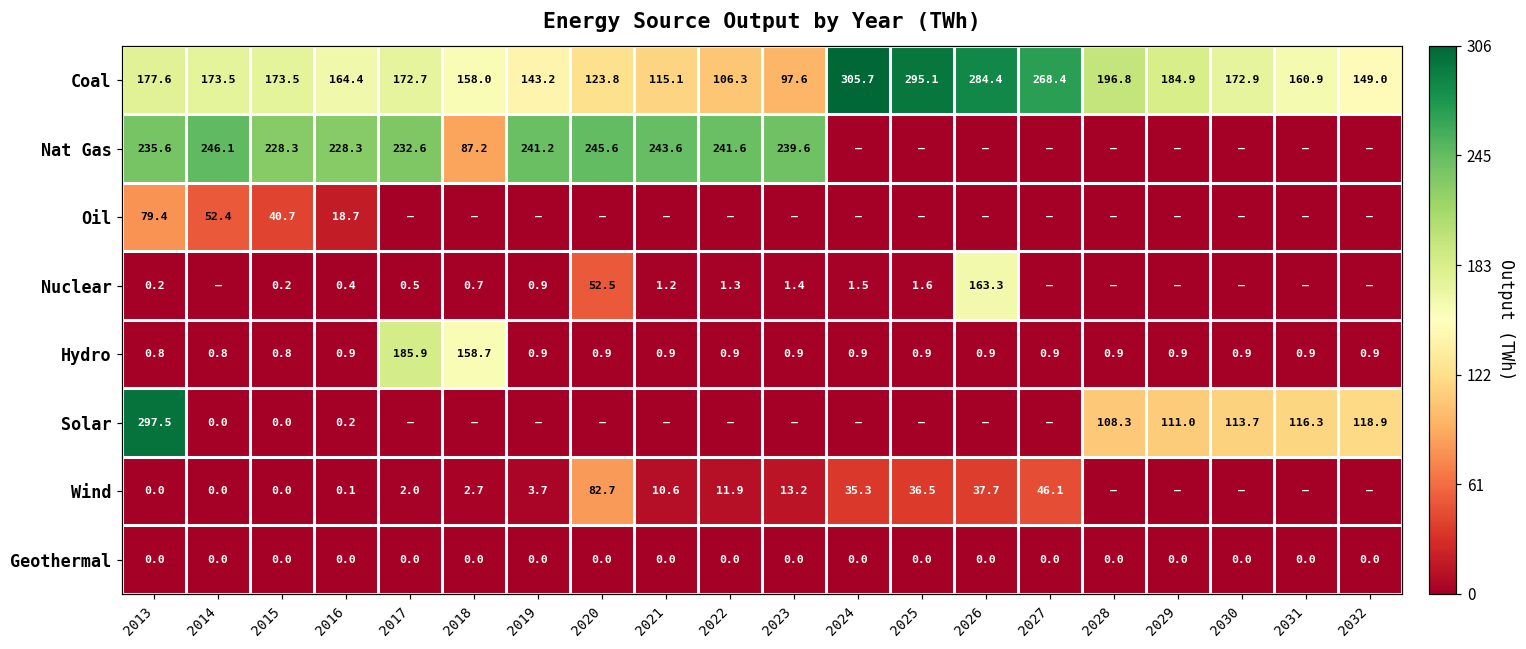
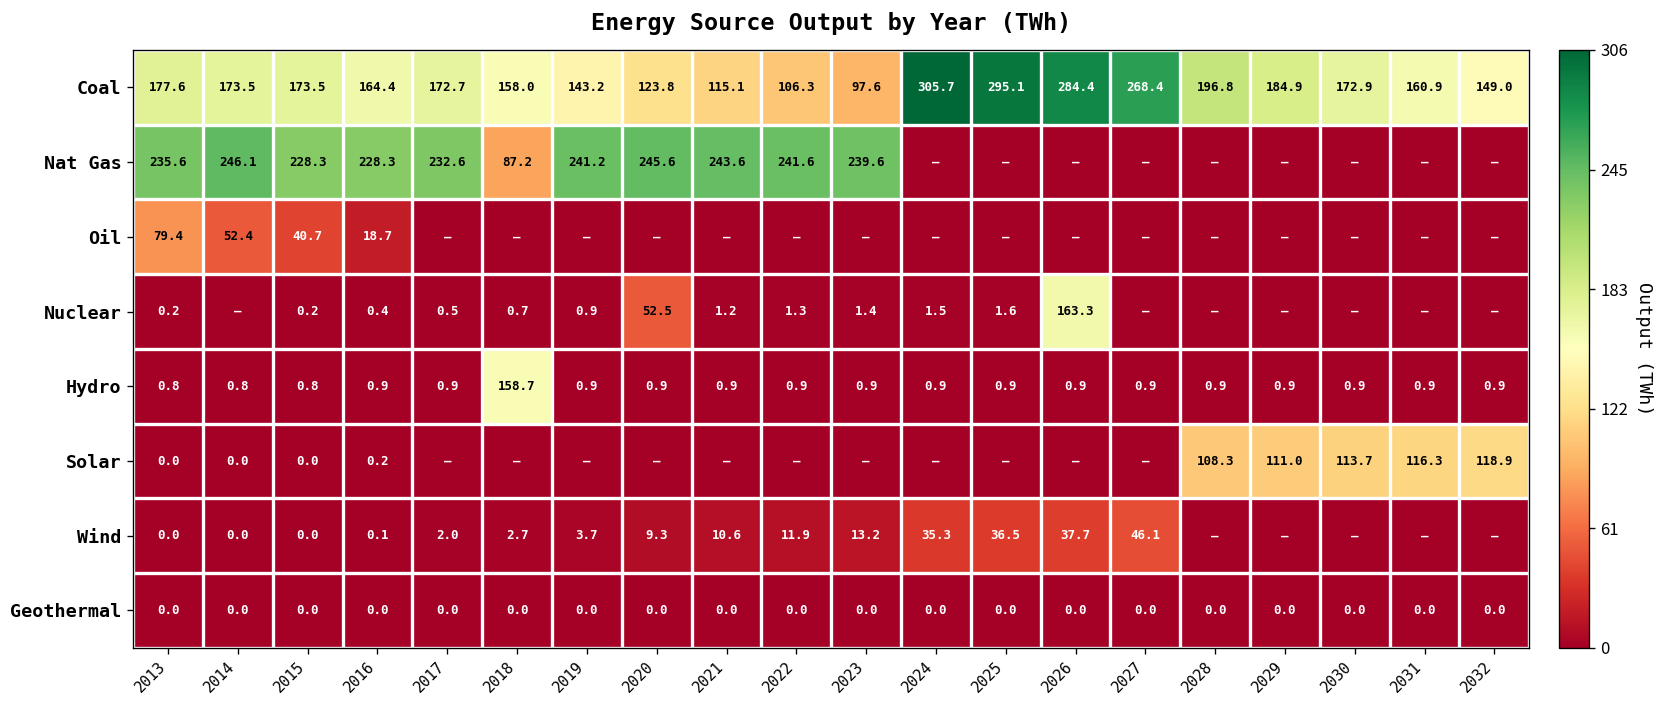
  {
    "Coal": {
      "2013": 177.6,
      "2014": 173.5,
      "2015": 173.5,
      "2016": 164.4,
      "2017": 172.7,
      "2018": 158.0,
      "2019": 143.2,
      "2020": 123.8,
      "2021": 115.1,
      "2022": 106.3,
      "2023": 97.6,
      "2024": 305.7,
      "2025": 295.1,
      "2026": 284.4,
      "2027": 268.4,
      "2028": 196.8,
      "2029": 184.9,
      "2030": 172.9,
      "2031": 160.9,
      "2032": 149.0
    },
    "Nat Gas": {
      "2013": 235.6,
      "2014": 246.1,
      "2015": 228.3,
      "2016": 228.3,
      "2017": 232.6,
      "2018": 87.2,
      "2019": 241.2,
      "2020": 245.6,
      "2021": 243.6,
      "2022": 241.6,
      "2023": 239.6
    },
    "Oil": {
      "2013": 79.4,
      "2014": 52.4,
      "2015": 40.7,
      "2016": 18.7
    },
    "Nuclear": {
      "2013": 0.2,
      "2015": 0.2,
      "2016": 0.4,
      "2017": 0.5,
      "2018": 0.7,
      "2019": 0.9,
      "2020": 52.5,
      "2021": 1.2,
      "2022": 1.3,
      "2023": 1.4,
      "2024": 1.5,
      "2025": 1.6,
      "2026": 163.3
    },
    "Hydro": {
      "2013": 0.8,
      "2014": 0.8,
      "2015": 0.8,
      "2016": 0.9,
-     "2017": 185.9,
+     "2017": 0.9,
      "2018": 158.7,
      "2019": 0.9,
      "2020": 0.9,
      "2021": 0.9,
      "2022": 0.9,
      "2023": 0.9,
      "2024": 0.9,
      "2025": 0.9,
      "2026": 0.9,
      "2027": 0.9,
      "2028": 0.9,
      "2029": 0.9,
      "2030": 0.9,
      "2031": 0.9,
      "2032": 0.9
    },
    "Solar": {
-     "2013": 297.5,
+     "2013": 0.0,
      "2014": 0.0,
      "2015": 0.0,
      "2016": 0.2,
      "2028": 108.3,
      "2029": 111.0,
      "2030": 113.7,
      "2031": 116.3,
      "2032": 118.9
    },
    "Wind": {
      "2013": 0.0,
      "2014": 0.0,
      "2015": 0.0,
      "2016": 0.1,
      "2017": 2.0,
      "2018": 2.7,
      "2019": 3.7,
-     "2020": 82.7,
+     "2020": 9.3,
      "2021": 10.6,
      "2022": 11.9,
      "2023": 13.2,
      "2024": 35.3,
      "2025": 36.5,
      "2026": 37.7,
      "2027": 46.1
    },
    "Geothermal": {
      "2013": 0.0,
      "2014": 0.0,
      "2015": 0.0,
      "2016": 0.0,
      "2017": 0.0,
      "2018": 0.0,
      "2019": 0.0,
      "2020": 0.0,
      "2021": 0.0,
      "2022": 0.0,
      "2023": 0.0,
      "2024": 0.0,
      "2025": 0.0,
      "2026": 0.0,
      "2027": 0.0,
      "2028": 0.0,
      "2029": 0.0,
      "2030": 0.0,
      "2031": 0.0,
      "2032": 0.0
    }
  }
